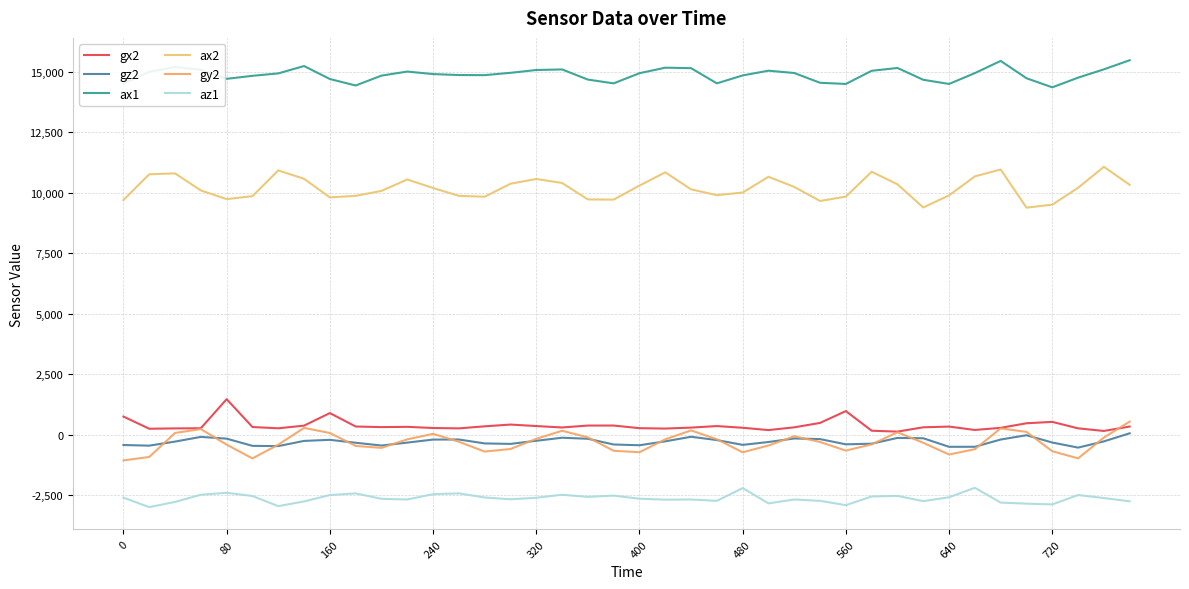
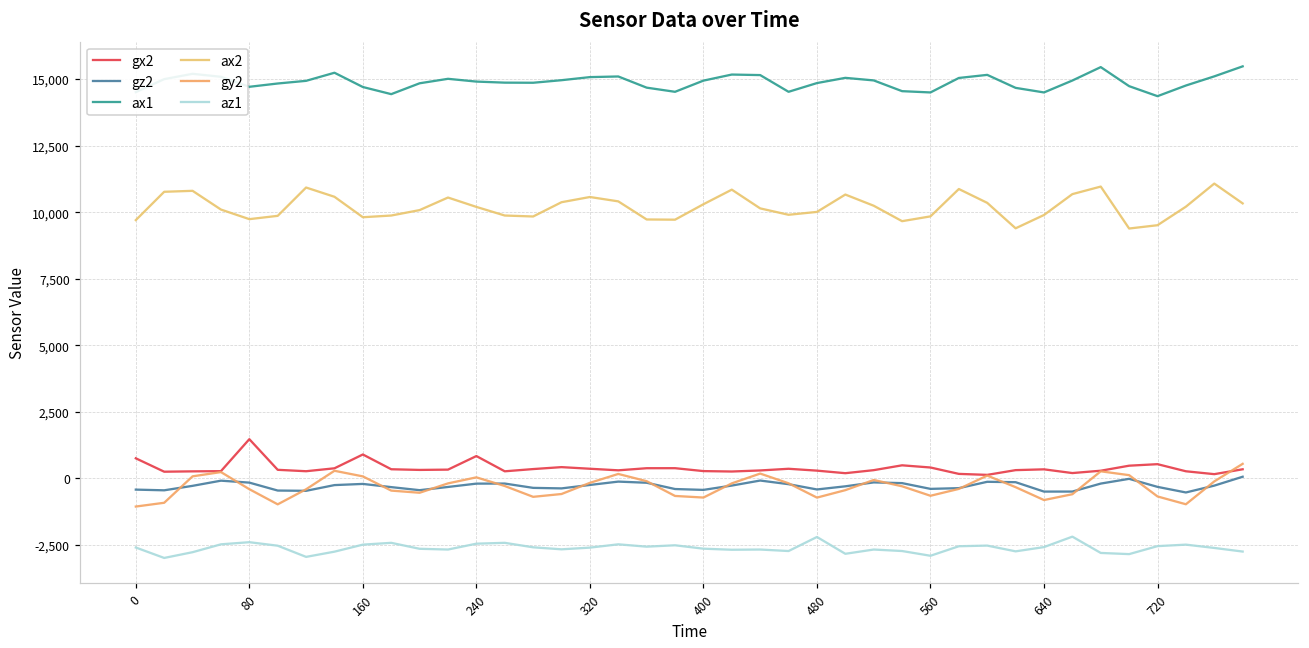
  {
    "gx2": {
      "0": "800",
      "80": "1,500",
      "160": "900",
-     "240": "300",
+     "240": "800",
      "320": "400",
      "400": "300",
      "480": "300",
-     "560": "1,000",
+     "560": "400",
      "640": "300",
      "720": "500"
    },
    "az1": {
      "0": "-2,600",
      "80": "-2,400",
      "160": "-2,500",
      "240": "-2,500",
      "320": "-2,600",
      "400": "-2,600",
      "480": "-2,200",
      "560": "-2,900",
      "640": "-2,600",
-     "720": "-2,900"
+     "720": "-2,500"
    }
  }
